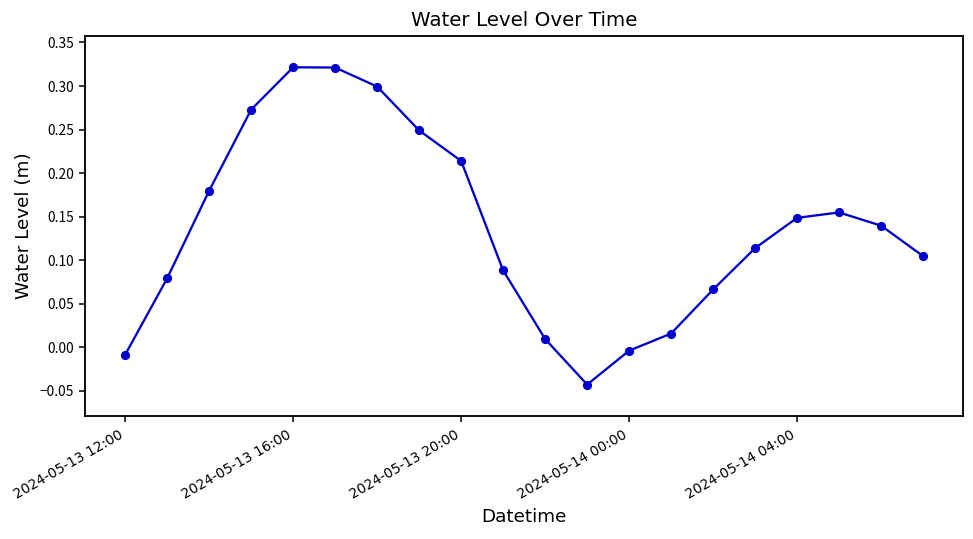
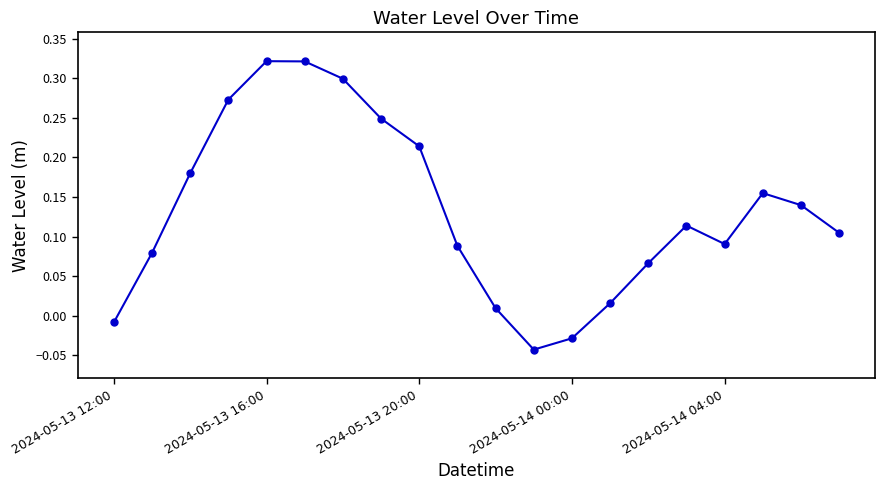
  {
    "2024-05-13 12:00": -0.01,
    "2024-05-13 16:00": 0.32,
    "2024-05-13 20:00": 0.21,
-   "2024-05-14 00:00": 0.00,
-   "2024-05-14 04:00": 0.15
+   "2024-05-14 00:00": -0.03,
+   "2024-05-14 04:00": 0.09
  }
